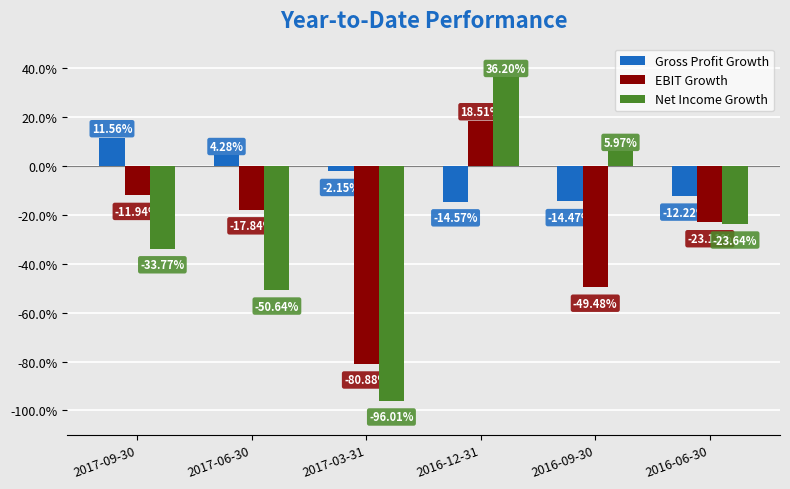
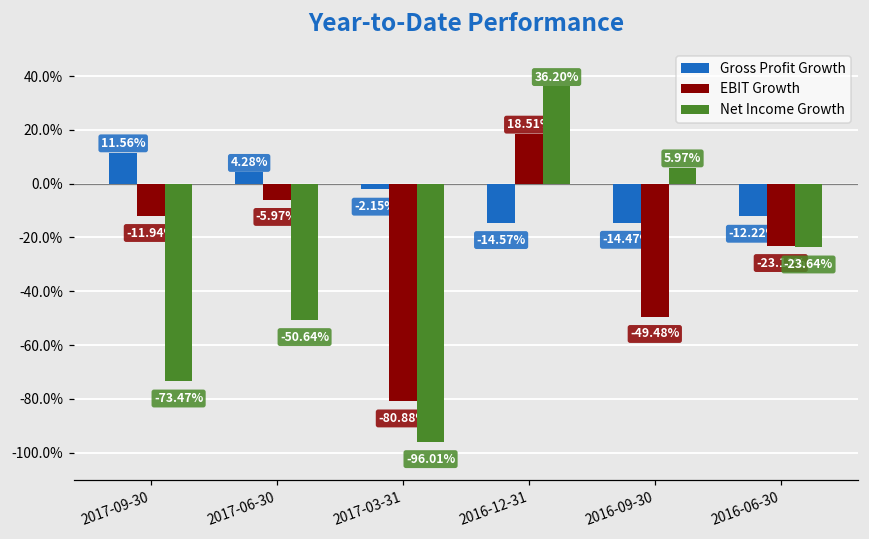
  {
    "EBIT Growth": {
-     "2017-06-30": "-17.84%"
+     "2017-06-30": "-5.97%"
    },
    "Net Income Growth": {
-     "2017-09-30": "-33.77%"
+     "2017-09-30": "-73.47%"
    }
  }
